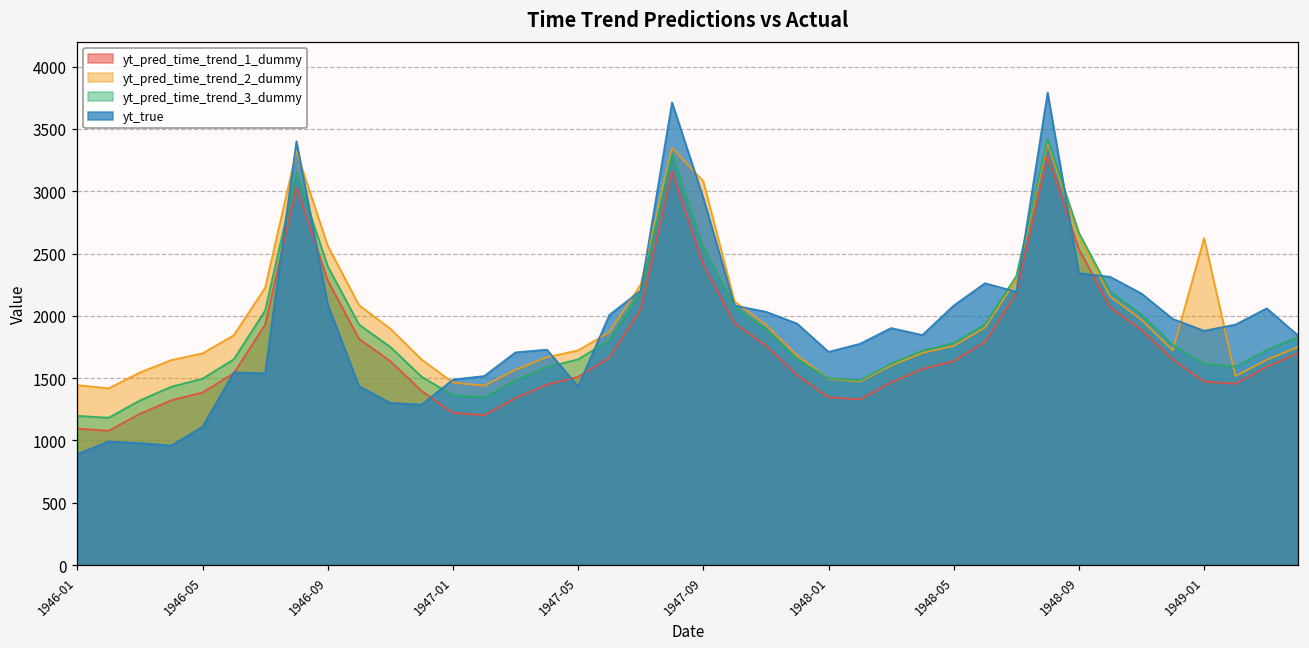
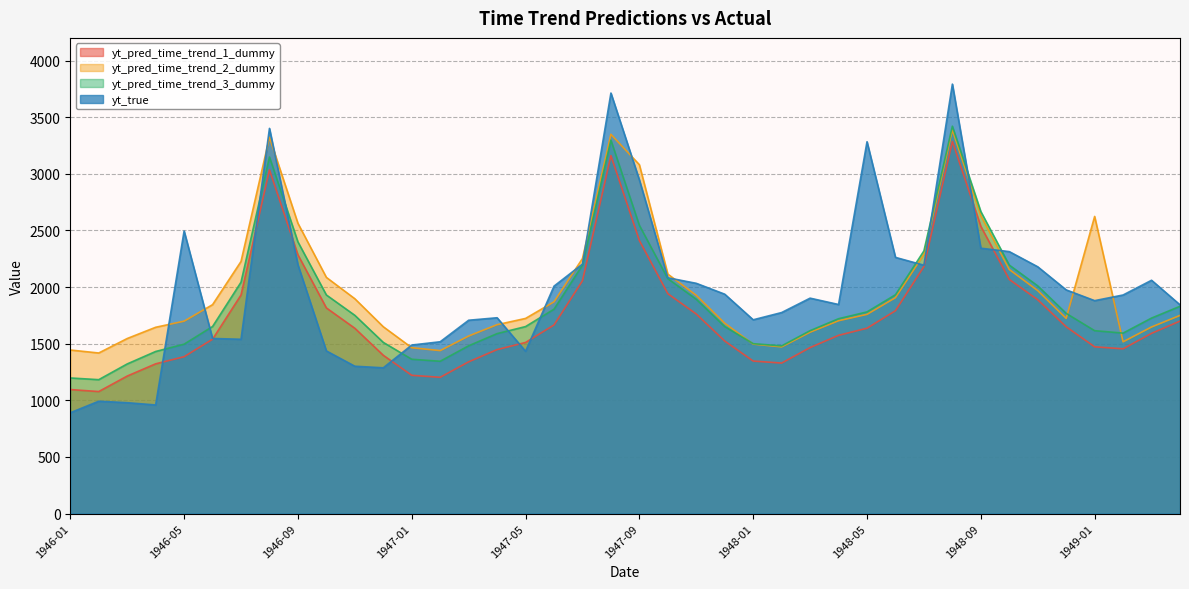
  {
    "yt_pred_time_trend_1_dummy": {
      "1946-01": 1100,
      "1946-05": 1390,
      "1946-09": 2280,
      "1947-01": 1220,
      "1947-05": 1510,
      "1947-09": 2410,
      "1948-01": 1350,
      "1948-05": 1640,
      "1948-09": 2540,
      "1949-01": 1470
    },
    "yt_pred_time_trend_2_dummy": {
      "1946-01": 1440,
      "1946-05": 1700,
      "1946-09": 2560,
      "1947-01": 1460,
      "1947-05": 1720,
      "1947-09": 3080,
      "1948-09": 2630,
      "1949-01": 2620
    },
    "yt_pred_time_trend_3_dummy": {
      "1946-01": 1200,
      "1946-05": 1500,
      "1946-09": 2400,
      "1947-01": 1360,
      "1947-05": 1650,
      "1947-09": 2550,
      "1948-09": 2670,
      "1949-01": 1610
    },
    "yt_true": {
      "1946-01": 890,
-     "1946-05": 1110,
-     "1946-09": 2090,
+     "1946-05": 2500,
+     "1946-09": 2200,
      "1947-01": 1490,
      "1947-05": 1430,
      "1947-09": 2950,
      "1948-01": 1710,
-     "1948-05": 2080,
+     "1948-05": 3280,
      "1948-09": 2340,
      "1949-01": 1880
    }
  }
